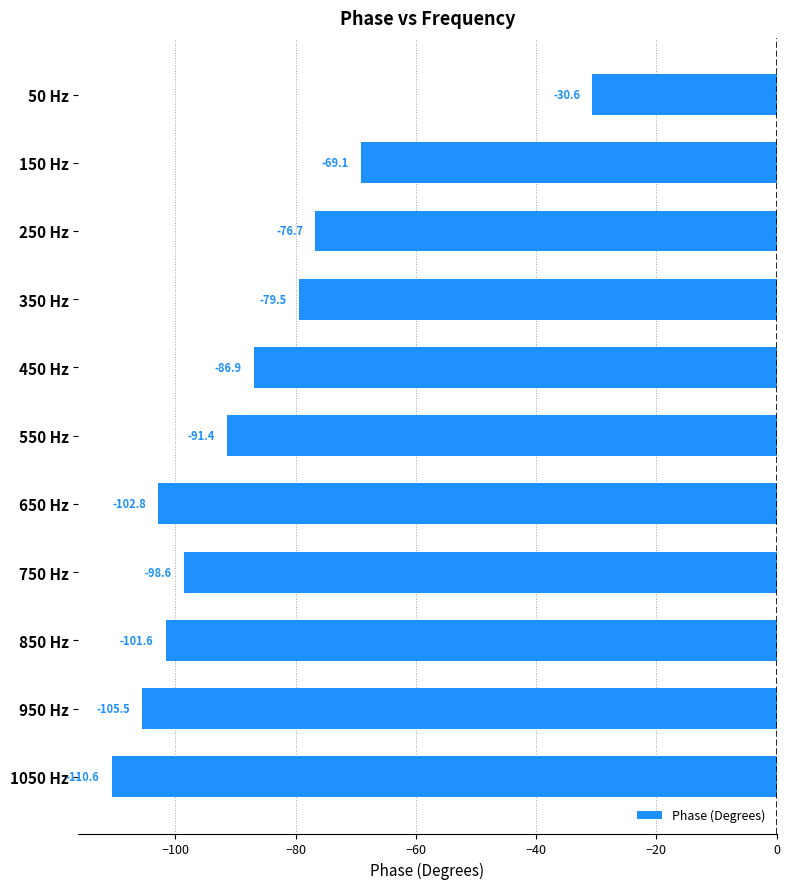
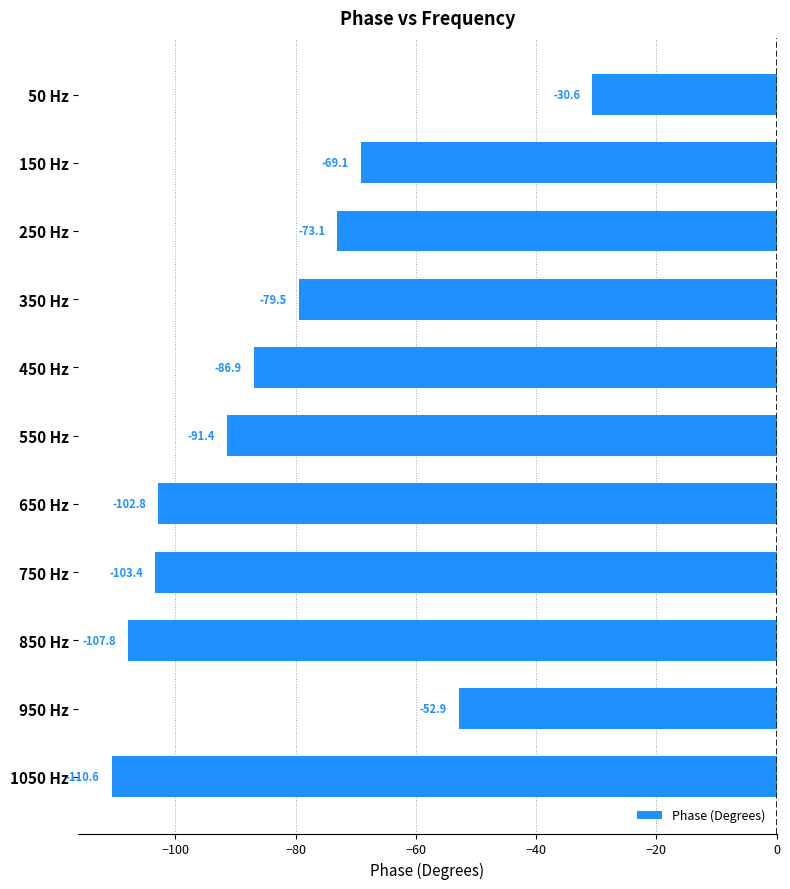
  {
    "50 Hz": -30.6,
    "150 Hz": -69.1,
-   "250 Hz": -76.7,
+   "250 Hz": -73.1,
    "350 Hz": -79.5,
    "450 Hz": -86.9,
    "550 Hz": -91.4,
    "650 Hz": -102.8,
-   "750 Hz": -98.6,
-   "850 Hz": -101.6,
-   "950 Hz": -105.5,
+   "750 Hz": -103.4,
+   "850 Hz": -107.8,
+   "950 Hz": -52.9,
    "1050 Hz": -110.6
  }
